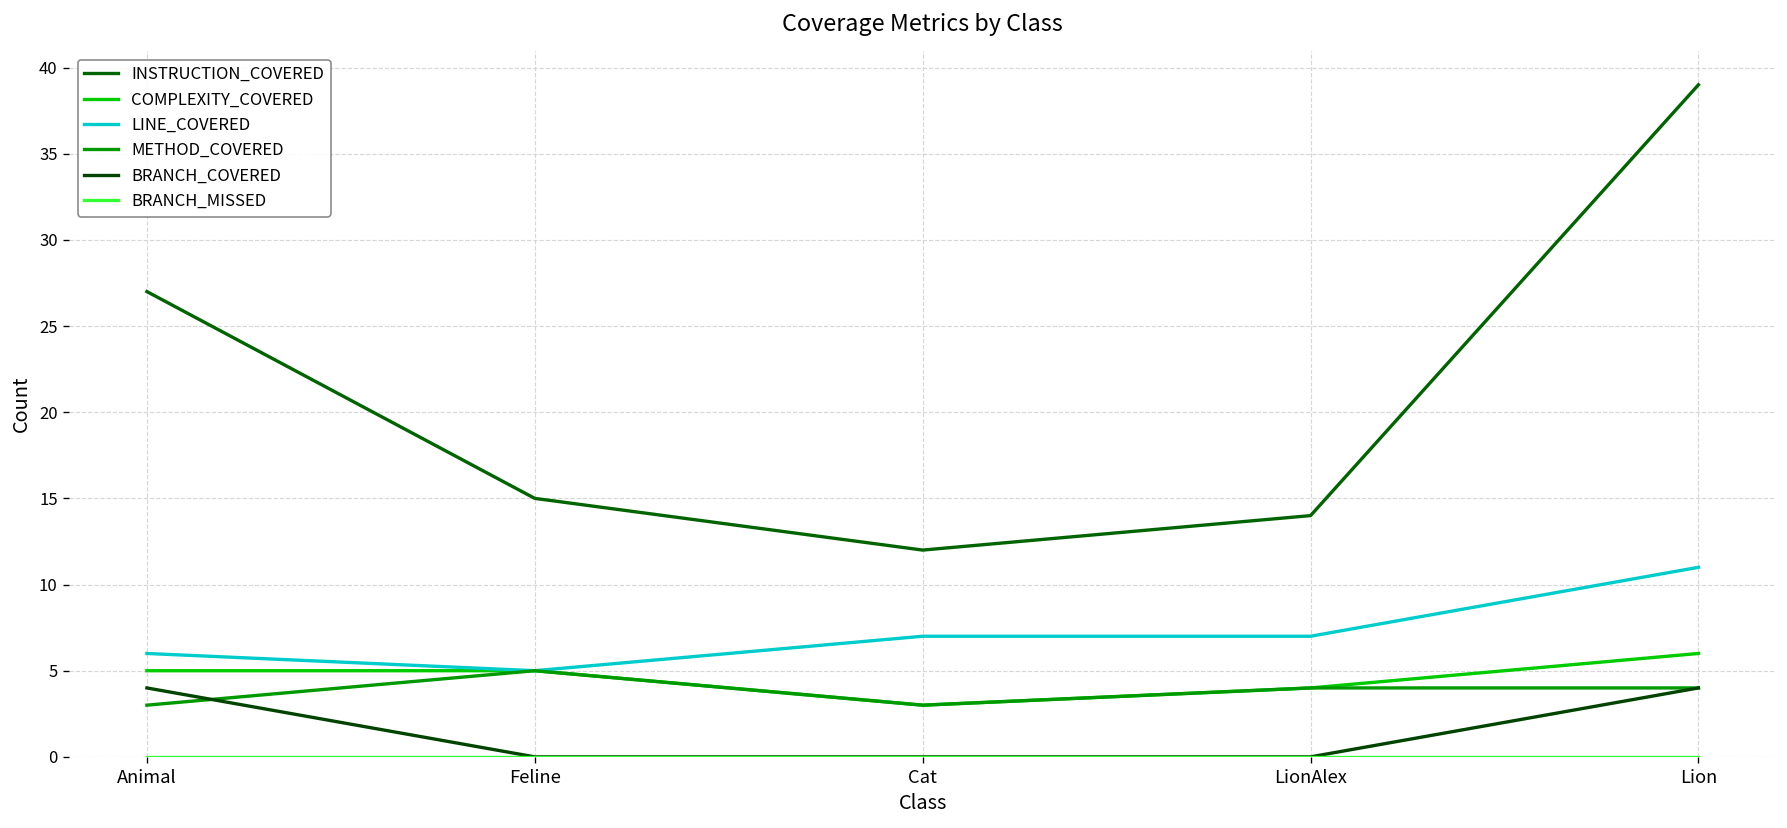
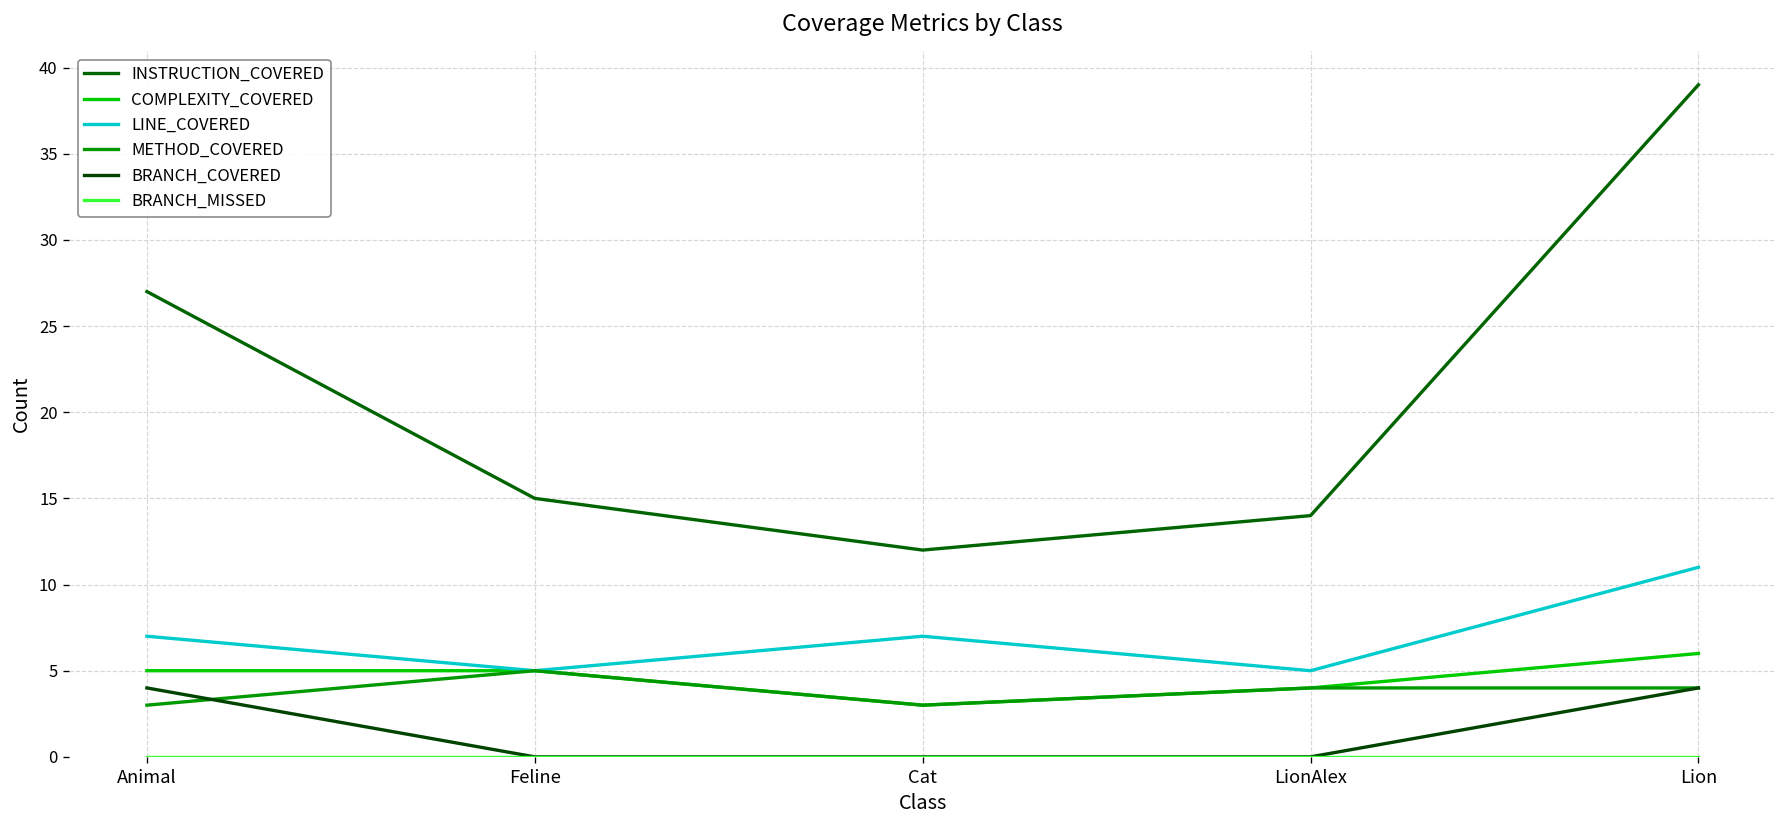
  {
    "LINE_COVERED": {
-     "Animal": 6,
+     "Animal": 7,
      "Cat": 7,
-     "LionAlex": 7,
+     "LionAlex": 5,
      "Lion": 11
    },
    "BRANCH_MISSED": {
      "Animal": 0,
      "Lion": 0
    }
  }
